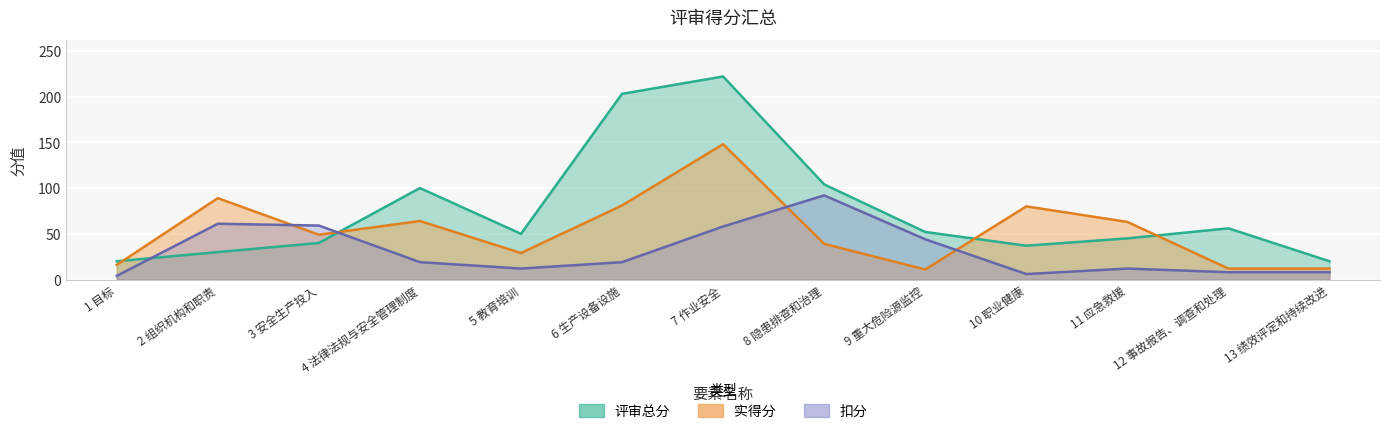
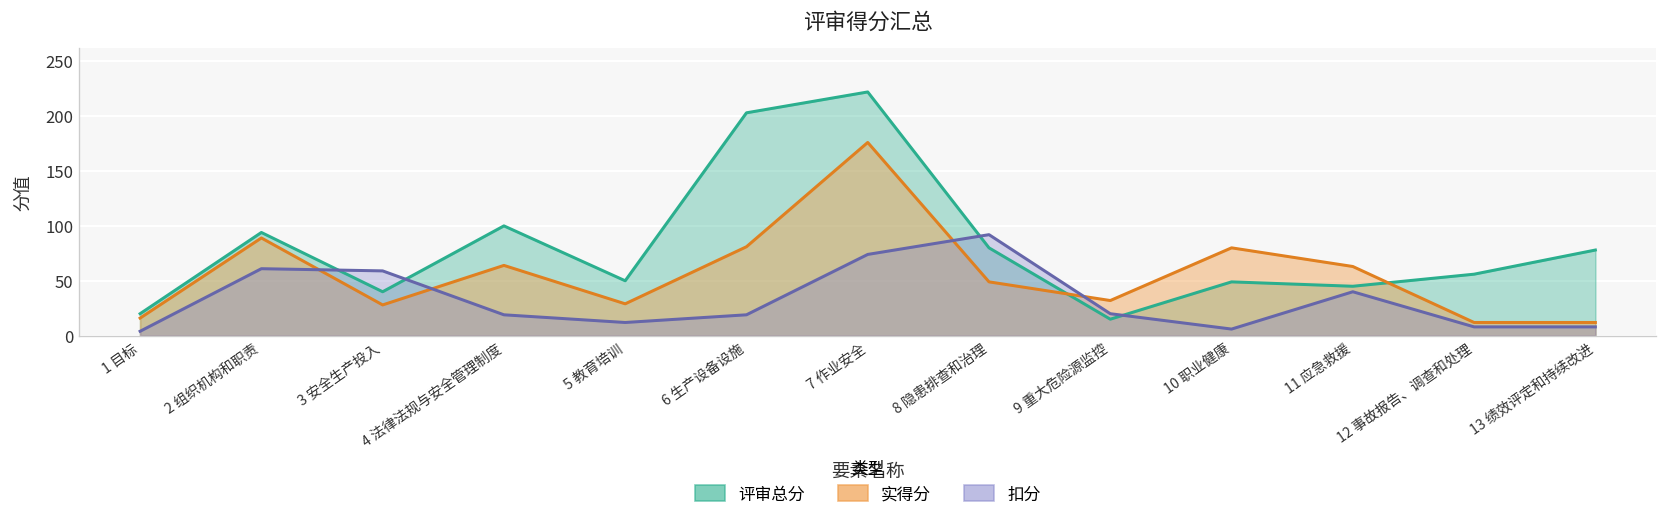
  {
    "评审总分": {
      "1 目标": 20,
-     "2 组织机构和职责": 30,
+     "2 组织机构和职责": 90,
      "3 安全生产投入": 40,
      "4 法律法规与安全管理制度": 100,
      "5 教育培训": 50,
      "6 生产设备设施": 200,
      "7 作业安全": 220,
-     "8 隐患排查和治理": 100,
-     "9 重大危险源监控": 50,
-     "10 职业健康": 40,
+     "8 隐患排查和治理": 80,
+     "9 重大危险源监控": 20,
+     "10 职业健康": 50,
      "11 应急救援": 50,
      "12 事故报告、调查和处理": 60,
-     "13 绩效评定和持续改进": 20
+     "13 绩效评定和持续改进": 80
    },
    "实得分": {
      "1 目标": 20,
      "2 组织机构和职责": 90,
-     "3 安全生产投入": 50,
+     "3 安全生产投入": 30,
      "4 法律法规与安全管理制度": 60,
      "5 教育培训": 30,
      "6 生产设备设施": 80,
-     "7 作业安全": 150,
-     "8 隐患排查和治理": 40,
-     "9 重大危险源监控": 10,
+     "7 作业安全": 180,
+     "8 隐患排查和治理": 50,
+     "9 重大危险源监控": 30,
      "10 职业健康": 80,
      "11 应急救援": 60,
      "12 事故报告、调查和处理": 10,
      "13 绩效评定和持续改进": 10
    },
    "扣分": {
      "1 目标": 0,
      "2 组织机构和职责": 60,
      "3 安全生产投入": 60,
      "4 法律法规与安全管理制度": 20,
      "5 教育培训": 10,
      "6 生产设备设施": 20,
-     "7 作业安全": 60,
+     "7 作业安全": 70,
      "8 隐患排查和治理": 90,
-     "9 重大危险源监控": 40,
+     "9 重大危险源监控": 20,
      "10 职业健康": 10,
-     "11 应急救援": 10,
+     "11 应急救援": 40,
      "12 事故报告、调查和处理": 10,
      "13 绩效评定和持续改进": 10
    }
  }
